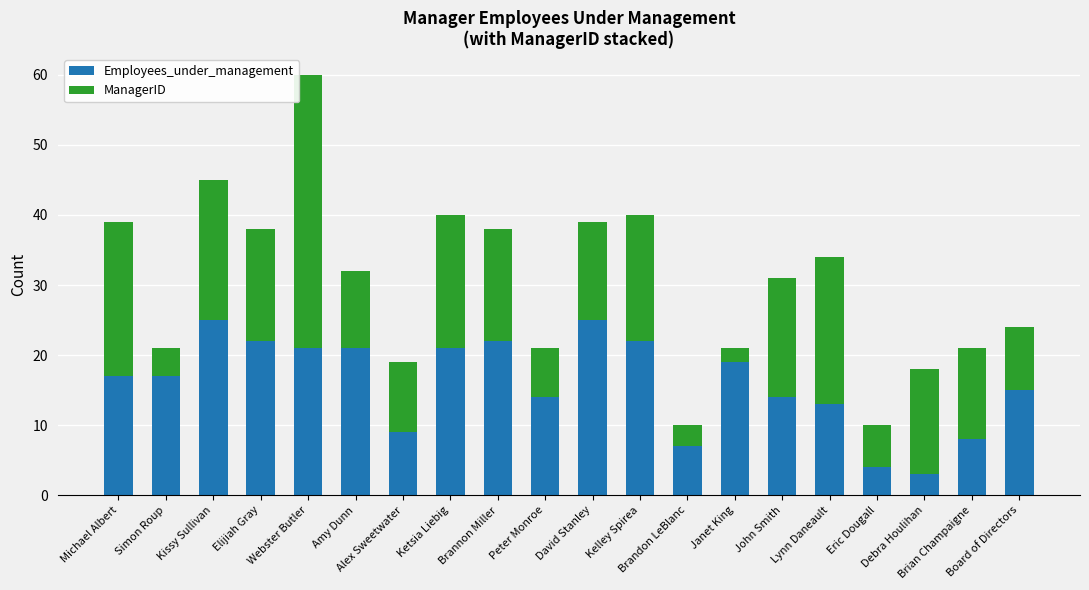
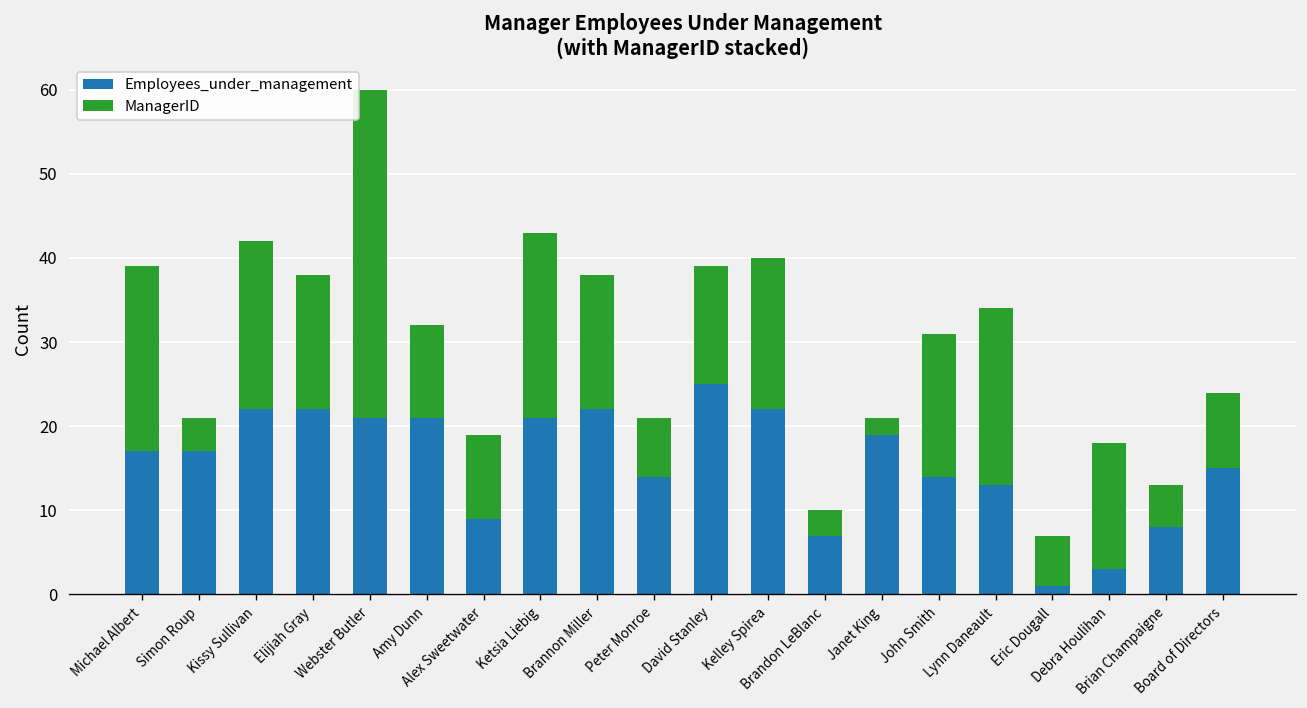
  {
    "Employees_under_management": {
      "Michael Albert": 17,
      "Simon Roup": 17,
-     "Kissy Sullivan": 25,
+     "Kissy Sullivan": 22,
      "Elijiah Gray": 22,
      "Webster Butler": 21,
      "Amy Dunn": 21,
      "Alex Sweetwater": 9,
      "Ketsia Liebig": 21,
      "Brannon Miller": 22,
      "Peter Monroe": 14,
      "David Stanley": 25,
      "Kelley Spirea": 22,
      "Brandon LeBlanc": 7,
      "Janet King": 19,
      "John Smith": 14,
      "Lynn Daneault": 13,
-     "Eric Dougall": 4,
+     "Eric Dougall": 1,
      "Debra Houlihan": 3,
      "Brian Champaigne": 8,
      "Board of Directors": 15
    },
    "ManagerID": {
      "Michael Albert": 22,
      "Simon Roup": 4,
      "Kissy Sullivan": 20,
      "Elijiah Gray": 16,
      "Webster Butler": 39,
      "Amy Dunn": 11,
      "Alex Sweetwater": 10,
-     "Ketsia Liebig": 19,
+     "Ketsia Liebig": 22,
      "Brannon Miller": 16,
      "Peter Monroe": 7,
      "David Stanley": 14,
      "Kelley Spirea": 18,
      "Brandon LeBlanc": 3,
      "Janet King": 2,
      "John Smith": 17,
      "Lynn Daneault": 21,
      "Eric Dougall": 6,
      "Debra Houlihan": 15,
-     "Brian Champaigne": 13,
+     "Brian Champaigne": 5,
      "Board of Directors": 9
    }
  }
